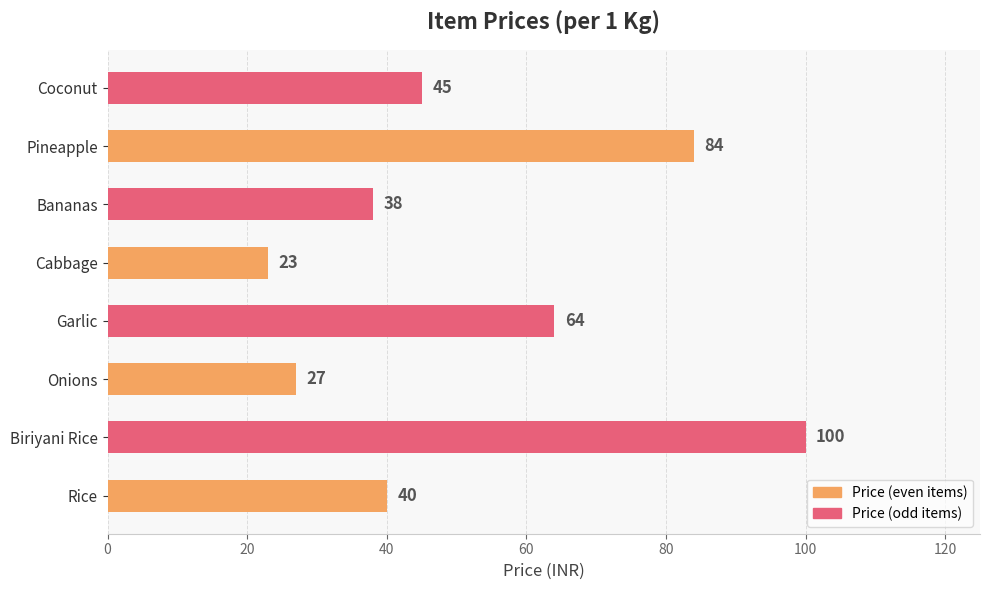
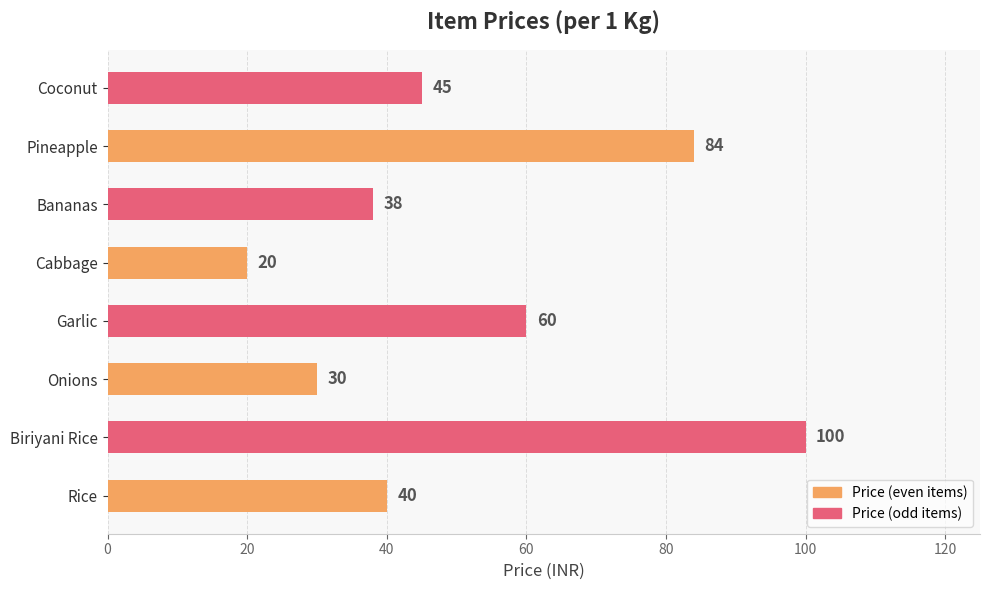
  {
    "Coconut": 45,
    "Pineapple": 84,
    "Bananas": 38,
-   "Cabbage": 23,
-   "Garlic": 64,
-   "Onions": 27,
+   "Cabbage": 20,
+   "Garlic": 60,
+   "Onions": 30,
    "Biriyani Rice": 100,
    "Rice": 40
  }
